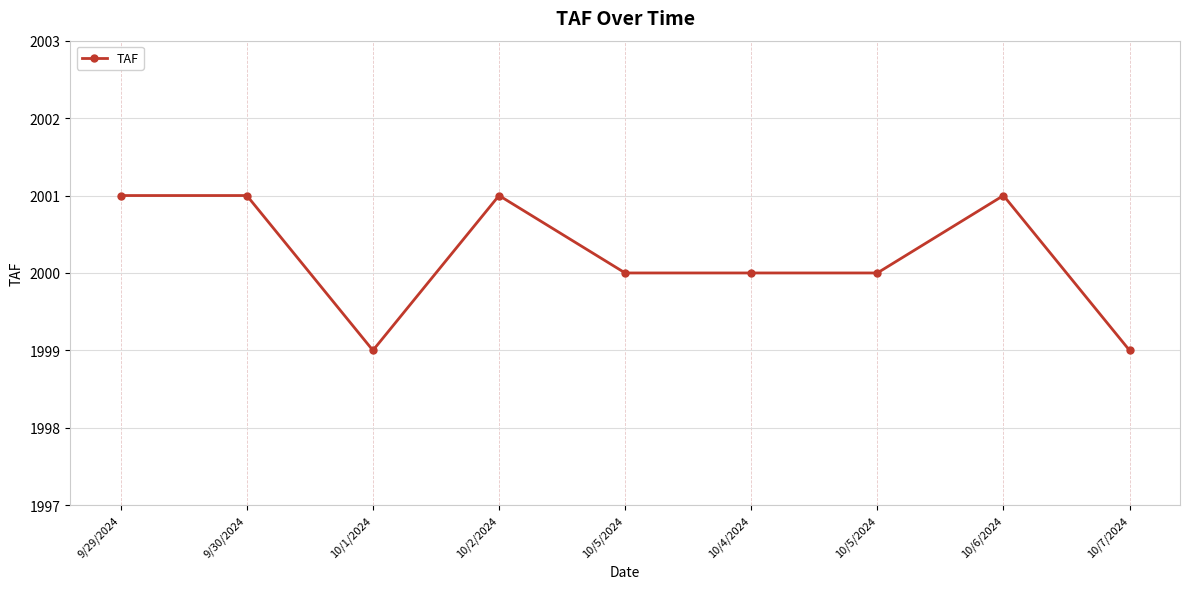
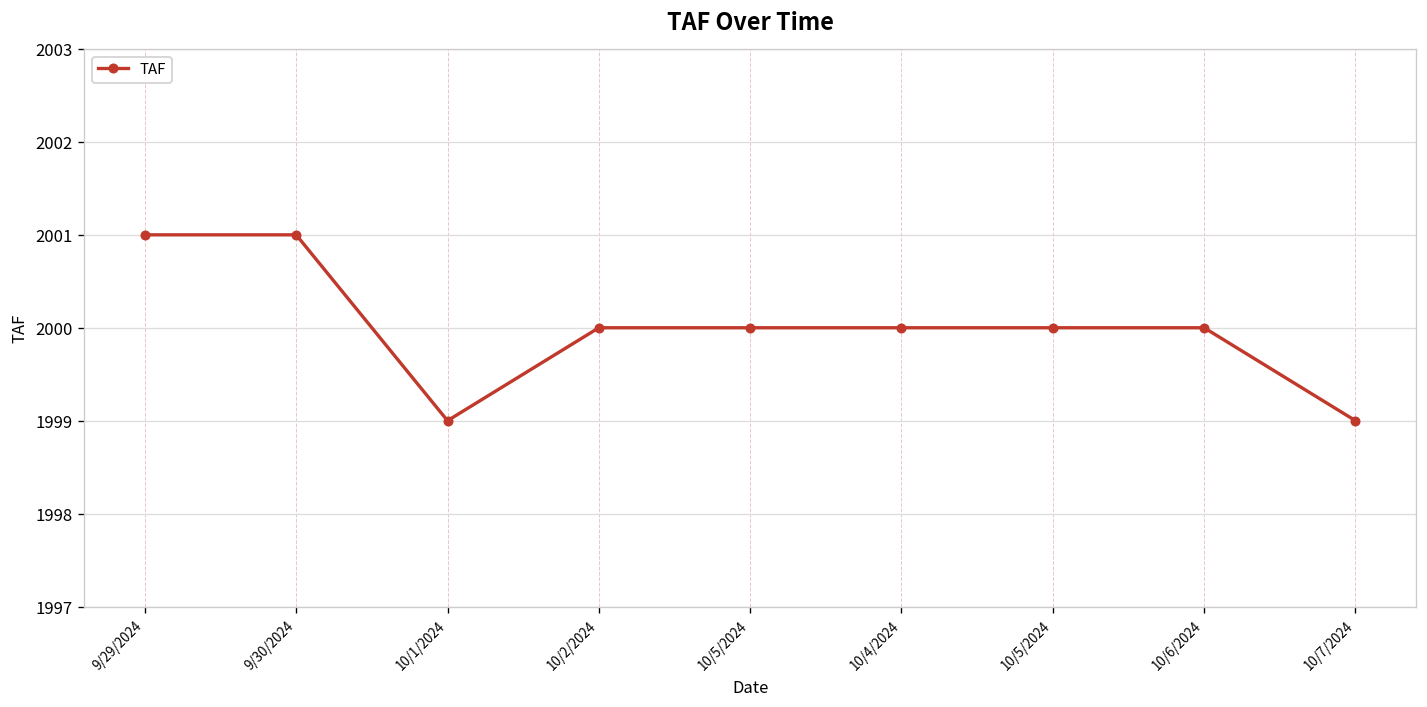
  {
    "9/29/2024": 2001,
    "9/30/2024": 2001,
    "10/1/2024": 1999,
-   "10/2/2024": 2001,
+   "10/2/2024": 2000,
    "10/4/2024": 2000,
-   "10/6/2024": 2001,
+   "10/6/2024": 2000,
    "10/7/2024": 1999
  }
